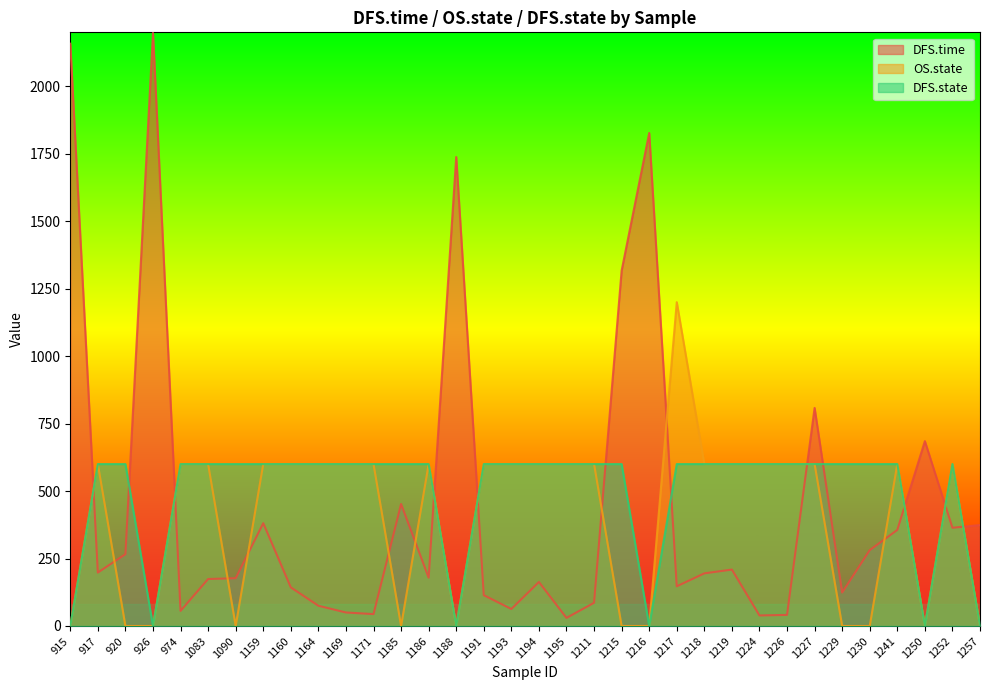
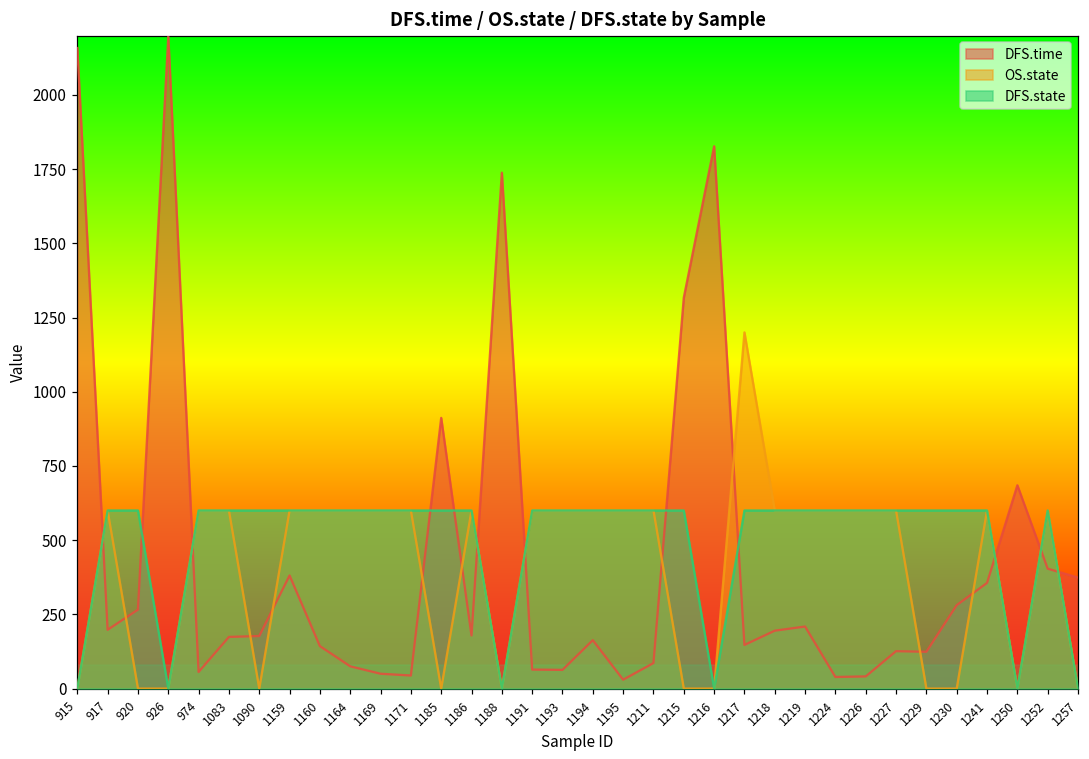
  {
    "DFS.time": {
      "915": 2160,
      "917": 200,
      "920": 270,
      "926": 2200,
      "974": 60,
      "1083": 170,
      "1090": 180,
      "1159": 380,
      "1160": 140,
      "1164": 80,
      "1169": 50,
      "1171": 40,
-     "1185": 450,
+     "1185": 910,
      "1186": 180,
      "1188": 1740,
-     "1191": 110,
+     "1191": 60,
      "1193": 60,
      "1194": 160,
      "1195": 30,
      "1211": 90,
      "1215": 1320,
      "1216": 1830,
      "1217": 150,
      "1218": 200,
      "1219": 210,
      "1224": 40,
      "1226": 40,
-     "1227": 810,
+     "1227": 130,
      "1229": 120,
      "1230": 280,
      "1241": 360,
      "1250": 690,
-     "1252": 360,
+     "1252": 400,
      "1257": 370
    },
    "OS.state": {
      "920": 0,
      "1090": 0,
      "1185": 0,
      "1215": 0,
      "1217": 1200,
      "1229": 0,
      "1230": 0
    },
    "DFS.state": {
      "920": 600,
      "1090": 600,
      "1185": 600,
      "1215": 600,
      "1217": 600,
      "1229": 600,
      "1230": 600
    }
  }
